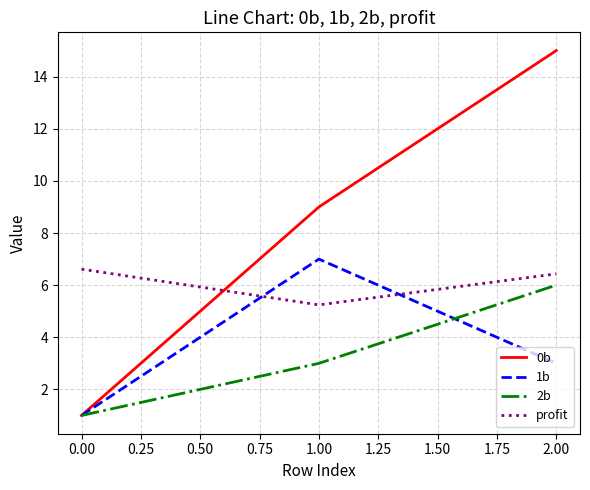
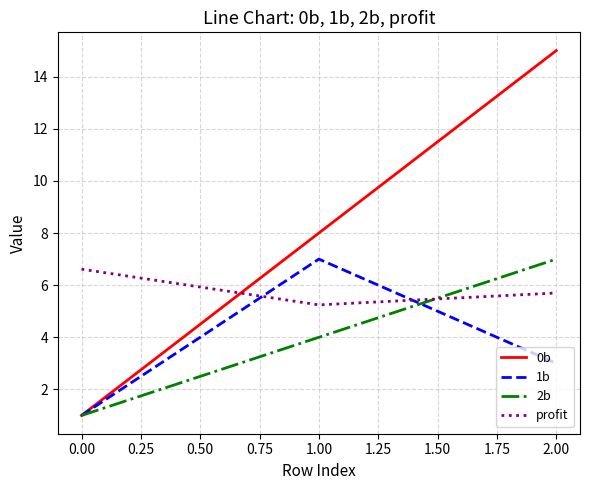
  {
    "0b": {
-     "1.00": 9,
+     "1.00": 8,
      "2.00": 15
    },
    "1b": {
      "1.00": 7.0
    },
    "2b": {
-     "1.00": 3,
-     "2.00": 6
+     "1.00": 4,
+     "2.00": 7
    },
    "profit": {
      "0.00": 6.6,
      "1.00": 5.2,
-     "2.00": 6.4
+     "2.00": 5.7
    }
  }
